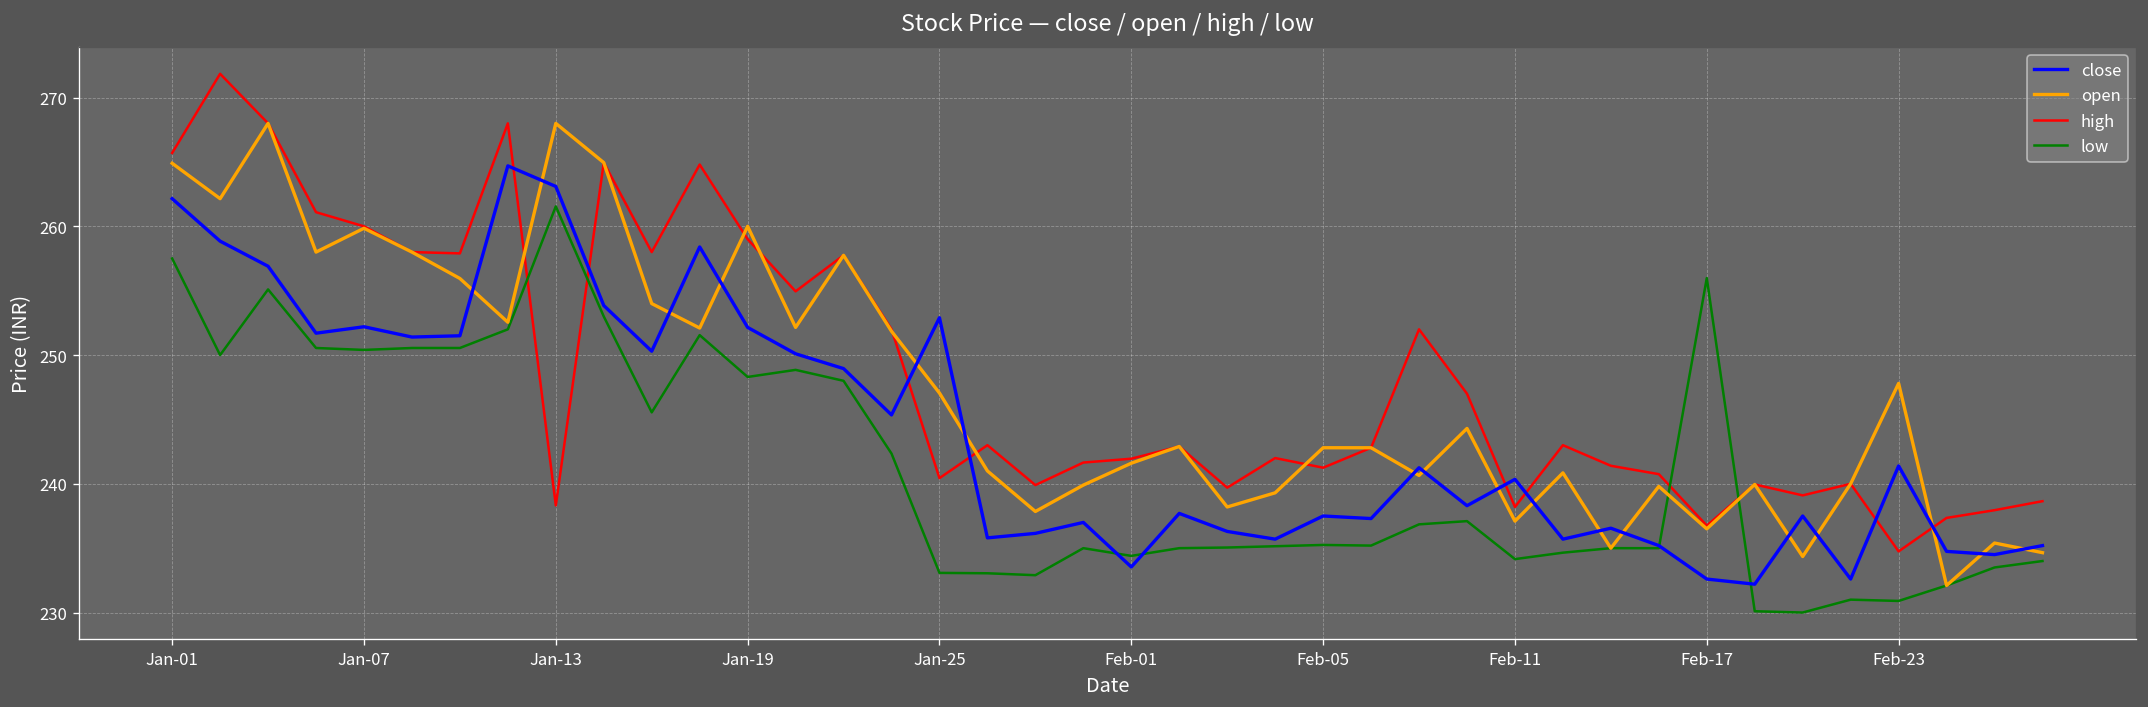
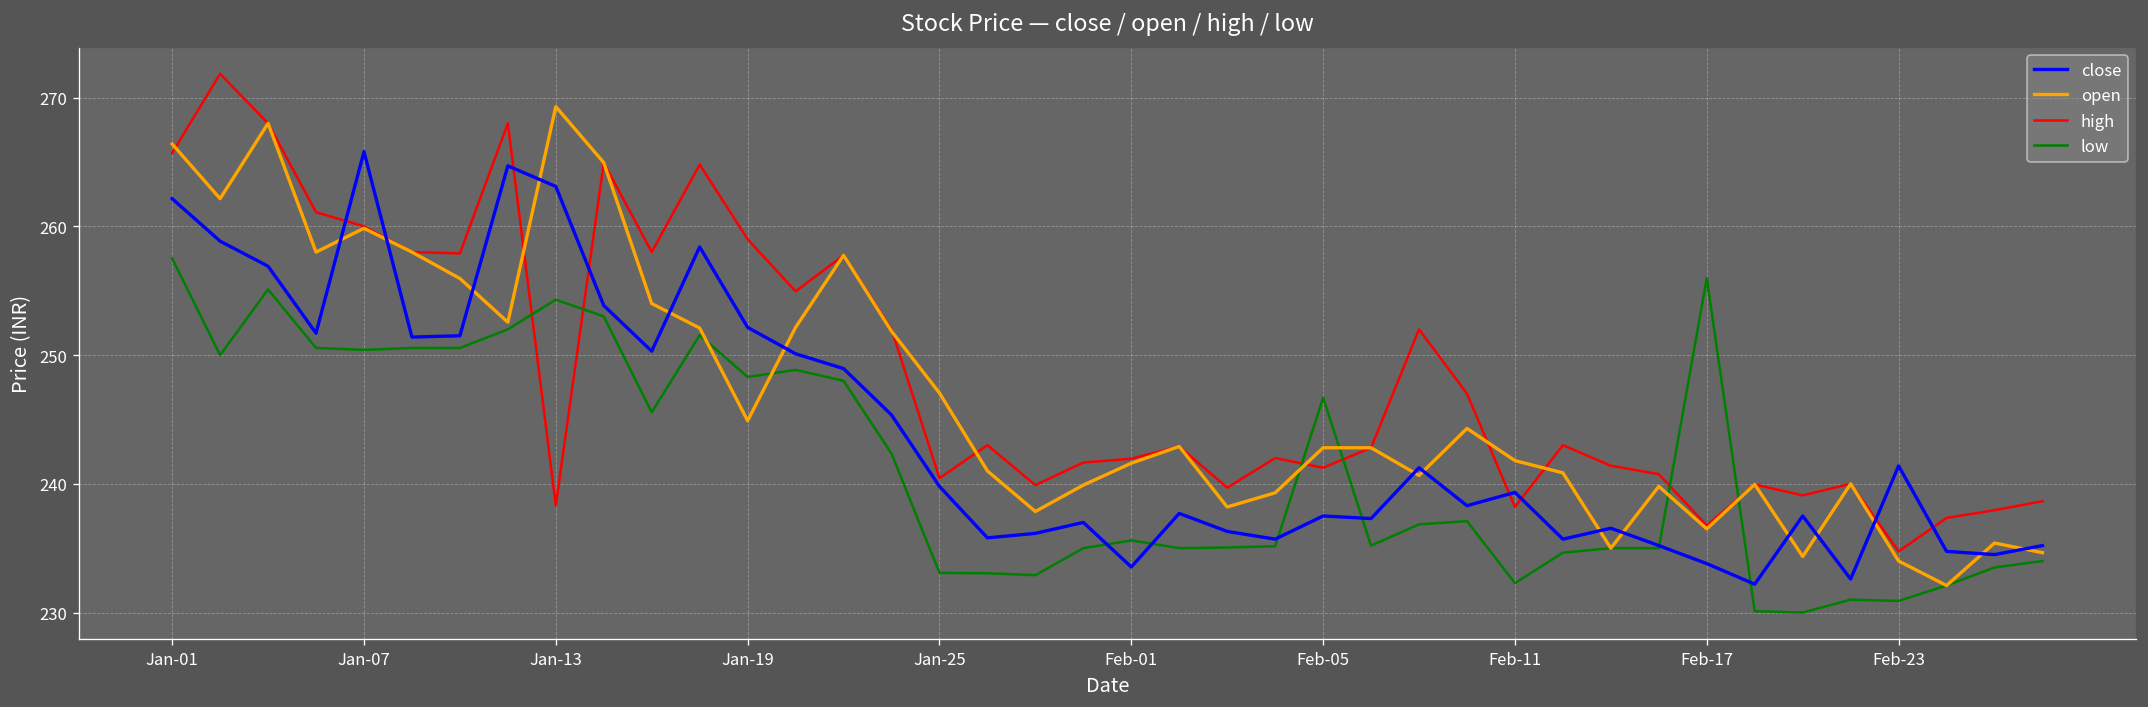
  {
    "close": {
      "Jan-01": 262.2,
-     "Jan-07": 252.2,
+     "Jan-07": 265.8,
      "Jan-13": 263.1,
      "Jan-19": 252.2,
-     "Jan-25": 252.9,
+     "Jan-25": 239.8,
      "Feb-01": 233.5,
      "Feb-05": 237.5,
-     "Feb-11": 240.4,
-     "Feb-17": 232.6,
+     "Feb-11": 239.3,
+     "Feb-17": 233.8,
      "Feb-23": 241.4
    },
    "open": {
-     "Jan-01": 264.9,
-     "Jan-13": 268.0,
-     "Jan-19": 260.0,
+     "Jan-01": 266.4,
+     "Jan-13": 269.3,
+     "Jan-19": 244.9,
      "Jan-25": 247.1,
      "Feb-01": 241.6,
      "Feb-05": 242.8,
-     "Feb-11": 237.1,
+     "Feb-11": 241.8,
      "Feb-17": 236.5,
-     "Feb-23": 247.8
+     "Feb-23": 234.0
    },
    "high": {
      "Jan-01": 265.7,
      "Jan-13": 238.3,
      "Jan-19": 259.0,
      "Jan-25": 240.4,
      "Feb-01": 242.0,
      "Feb-05": 241.3,
      "Feb-11": 238.2,
      "Feb-17": 236.8,
      "Feb-23": 234.8
    },
    "low": {
      "Jan-01": 257.5,
      "Jan-07": 250.4,
-     "Jan-13": 261.6,
+     "Jan-13": 254.3,
      "Jan-19": 248.3,
      "Jan-25": 233.1,
-     "Feb-01": 234.4,
-     "Feb-05": 235.3,
-     "Feb-11": 234.2,
+     "Feb-01": 235.6,
+     "Feb-05": 246.7,
+     "Feb-11": 232.3,
      "Feb-17": 256.0,
      "Feb-23": 230.9
    }
  }
